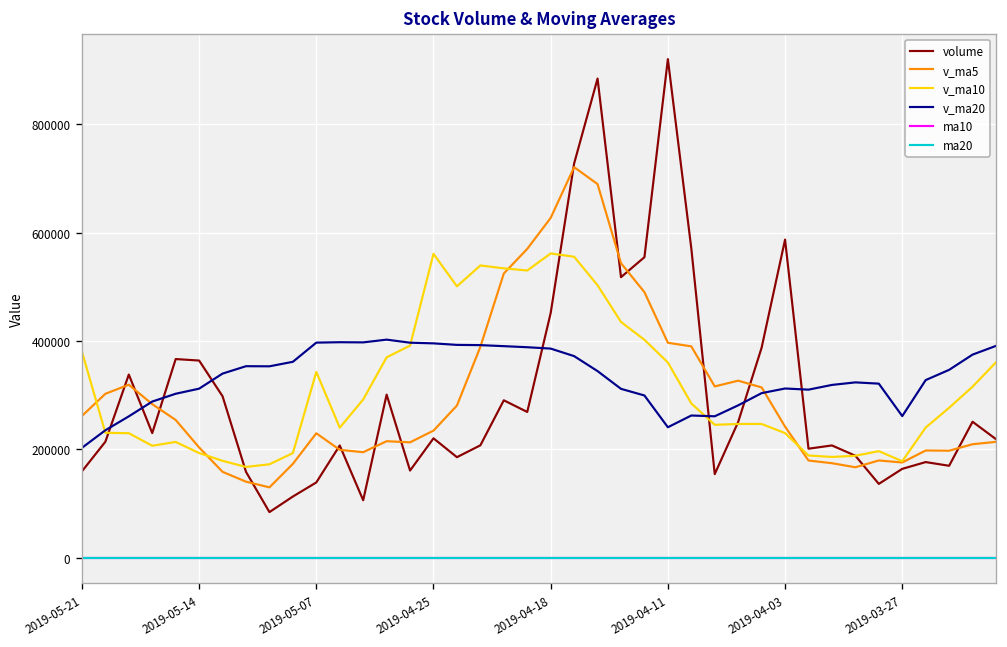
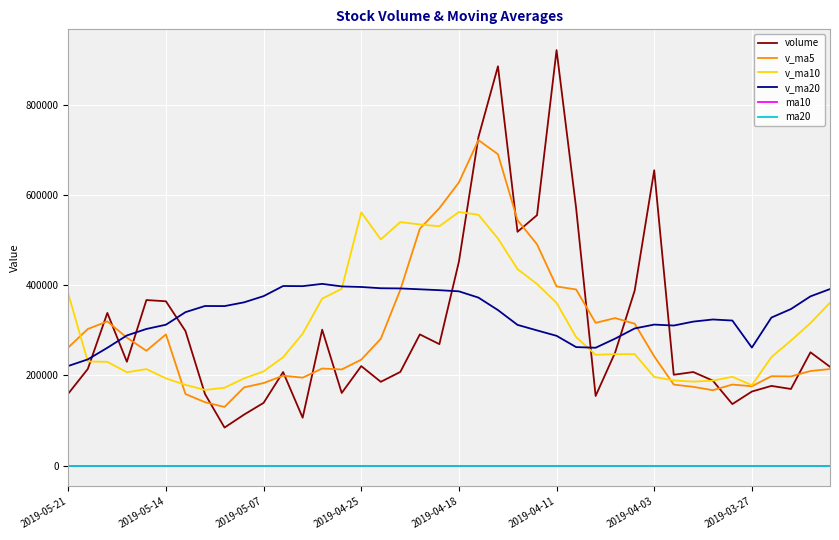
  {
    "volume": {
      "2019-05-21": 160000,
      "2019-05-14": 360000,
      "2019-05-07": 140000,
      "2019-04-25": 220000,
      "2019-04-18": 450000,
      "2019-04-11": 920000,
-     "2019-04-03": 590000,
+     "2019-04-03": 650000,
      "2019-03-27": 160000
    },
    "v_ma5": {
      "2019-05-21": 260000,
-     "2019-05-14": 200000,
-     "2019-05-07": 230000,
+     "2019-05-14": 290000,
+     "2019-05-07": 180000,
      "2019-04-25": 230000,
      "2019-04-18": 630000,
      "2019-04-11": 400000,
      "2019-04-03": 240000
    },
    "v_ma10": {
      "2019-05-21": 380000,
      "2019-05-14": 190000,
-     "2019-05-07": 340000,
+     "2019-05-07": 210000,
      "2019-04-25": 560000,
      "2019-04-18": 560000,
      "2019-04-11": 360000,
-     "2019-04-03": 230000
+     "2019-04-03": 200000
    },
    "v_ma20": {
-     "2019-05-21": 200000,
+     "2019-05-21": 220000,
      "2019-05-14": 310000,
-     "2019-05-07": 400000,
+     "2019-05-07": 380000,
      "2019-04-25": 400000,
      "2019-04-18": 390000,
-     "2019-04-11": 240000,
+     "2019-04-11": 290000,
      "2019-04-03": 310000,
      "2019-03-27": 260000
    },
    "ma20": {
      "2019-05-21": 0,
      "2019-05-14": 0,
      "2019-05-07": 0,
      "2019-04-25": 0,
      "2019-04-18": 0,
      "2019-04-11": 0,
      "2019-04-03": 0,
      "2019-03-27": 0
    }
  }
